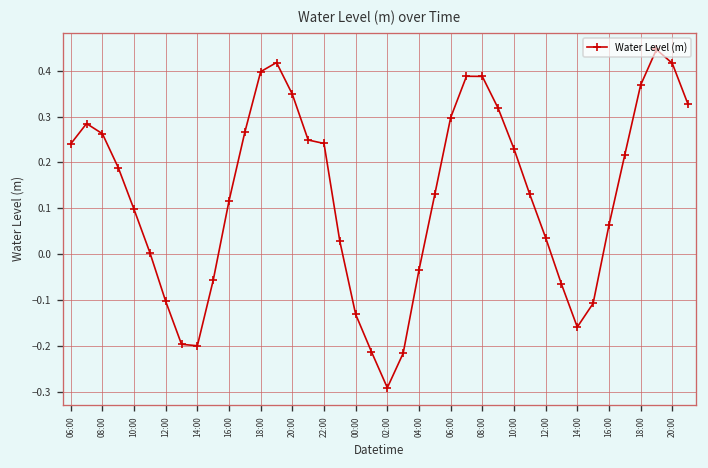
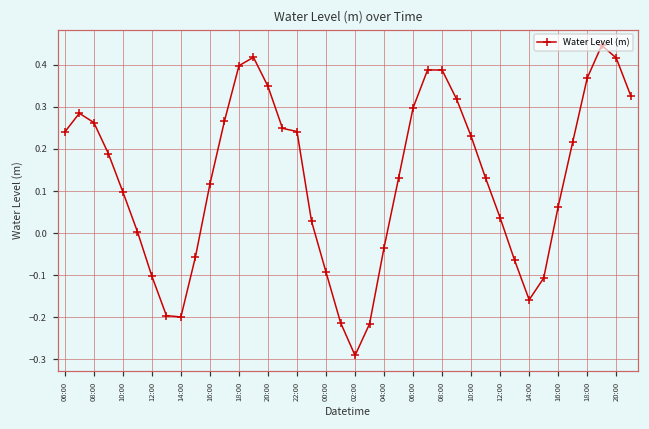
  {
    "22:00": 0.24,
-   "00:00": -0.13,
+   "00:00": -0.09,
    "02:00": -0.29,
    "04:00": -0.03
  }
